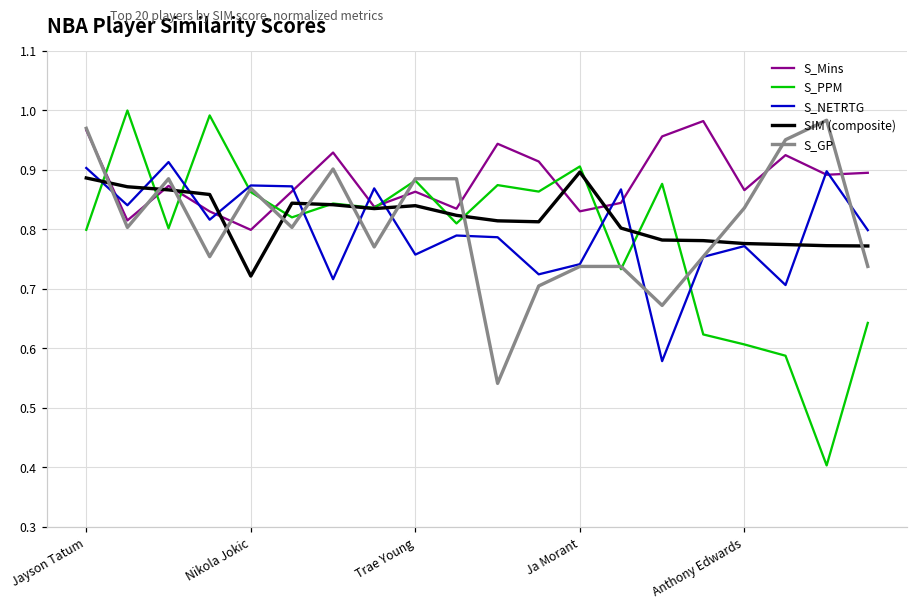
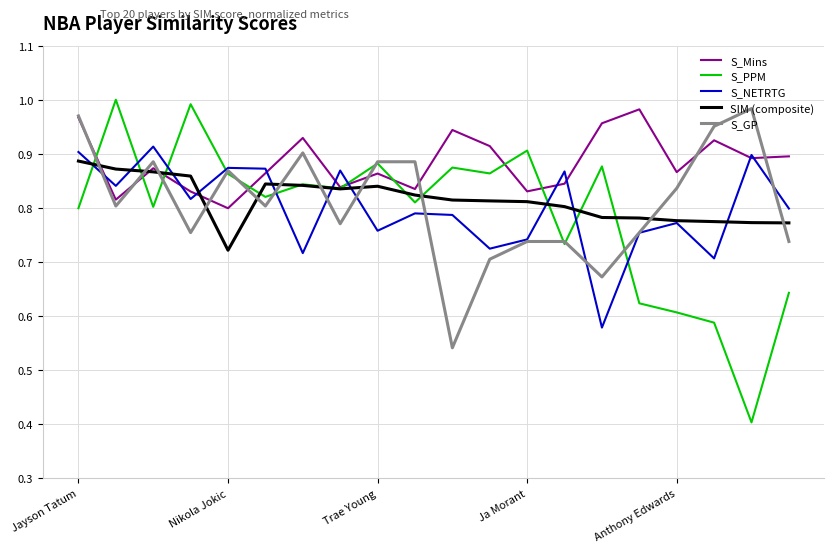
  {
    "S_Mins": {
      "Nikola Jokic": 0.80,
      "Trae Young": 0.86,
      "Ja Morant": 0.83,
      "Anthony Edwards": 0.87
    },
    "S_PPM": {
      "Jayson Tatum": 0.80,
      "Nikola Jokic": 0.86,
      "Ja Morant": 0.91,
      "Anthony Edwards": 0.61
    },
    "S_NETRTG": {
      "Jayson Tatum": 0.90,
      "Nikola Jokic": 0.87,
      "Trae Young": 0.76
    },
    "SIM (composite)": {
      "Jayson Tatum": 0.89,
      "Nikola Jokic": 0.72,
      "Trae Young": 0.84,
-     "Ja Morant": 0.90
+     "Ja Morant": 0.81
    },
    "S_GP": {
      "Nikola Jokic": 0.87,
      "Anthony Edwards": 0.84
    }
  }
